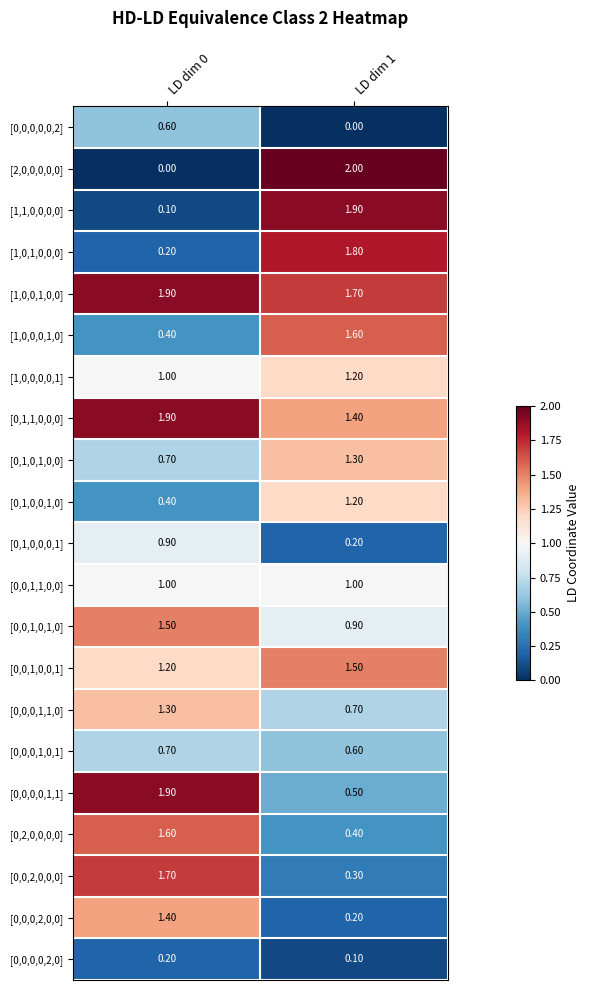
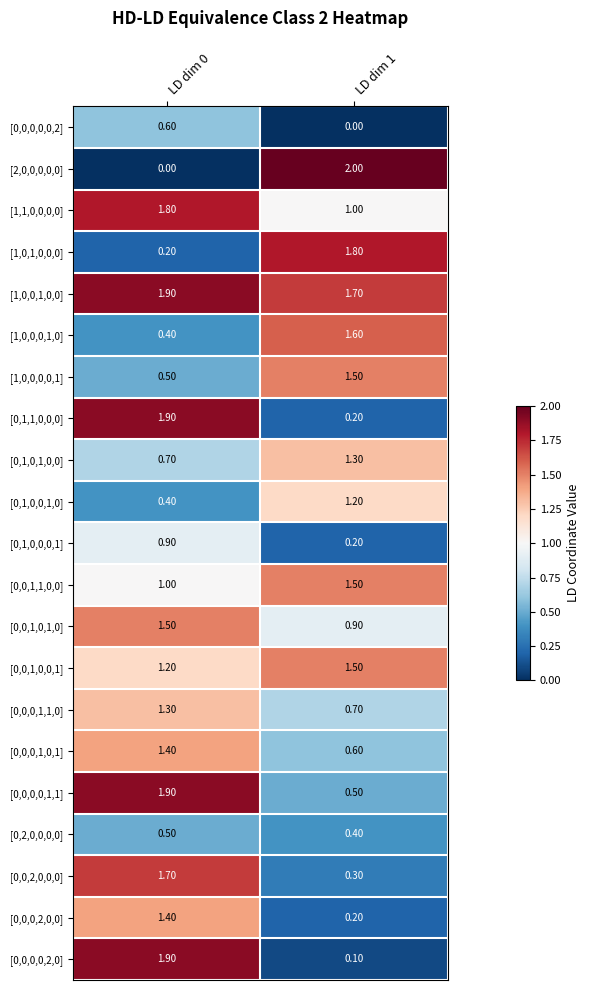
  {
    "[0,0,0,0,0,2]": {
      "LD dim 0": 0.60,
      "LD dim 1": 0.00
    },
    "[2,0,0,0,0,0]": {
      "LD dim 0": 0.00,
      "LD dim 1": 2.00
    },
    "[1,1,0,0,0,0]": {
-     "LD dim 0": 0.10,
-     "LD dim 1": 1.90
+     "LD dim 0": 1.80,
+     "LD dim 1": 1.00
    },
    "[1,0,1,0,0,0]": {
      "LD dim 0": 0.20,
      "LD dim 1": 1.80
    },
    "[1,0,0,1,0,0]": {
      "LD dim 0": 1.90,
      "LD dim 1": 1.70
    },
    "[1,0,0,0,1,0]": {
      "LD dim 0": 0.40,
      "LD dim 1": 1.60
    },
    "[1,0,0,0,0,1]": {
-     "LD dim 0": 1.00,
-     "LD dim 1": 1.20
+     "LD dim 0": 0.50,
+     "LD dim 1": 1.50
    },
    "[0,1,1,0,0,0]": {
      "LD dim 0": 1.90,
-     "LD dim 1": 1.40
+     "LD dim 1": 0.20
    },
    "[0,1,0,1,0,0]": {
      "LD dim 0": 0.70,
      "LD dim 1": 1.30
    },
    "[0,1,0,0,1,0]": {
      "LD dim 0": 0.40,
      "LD dim 1": 1.20
    },
    "[0,1,0,0,0,1]": {
      "LD dim 0": 0.90,
      "LD dim 1": 0.20
    },
    "[0,0,1,1,0,0]": {
      "LD dim 0": 1.00,
-     "LD dim 1": 1.00
+     "LD dim 1": 1.50
    },
    "[0,0,1,0,1,0]": {
      "LD dim 0": 1.50,
      "LD dim 1": 0.90
    },
    "[0,0,1,0,0,1]": {
      "LD dim 0": 1.20,
      "LD dim 1": 1.50
    },
    "[0,0,0,1,1,0]": {
      "LD dim 0": 1.30,
      "LD dim 1": 0.70
    },
    "[0,0,0,1,0,1]": {
-     "LD dim 0": 0.70,
+     "LD dim 0": 1.40,
      "LD dim 1": 0.60
    },
    "[0,0,0,0,1,1]": {
      "LD dim 0": 1.90,
      "LD dim 1": 0.50
    },
    "[0,2,0,0,0,0]": {
-     "LD dim 0": 1.60,
+     "LD dim 0": 0.50,
      "LD dim 1": 0.40
    },
    "[0,0,2,0,0,0]": {
      "LD dim 0": 1.70,
      "LD dim 1": 0.30
    },
    "[0,0,0,2,0,0]": {
      "LD dim 0": 1.40,
      "LD dim 1": 0.20
    },
    "[0,0,0,0,2,0]": {
-     "LD dim 0": 0.20,
+     "LD dim 0": 1.90,
      "LD dim 1": 0.10
    }
  }
